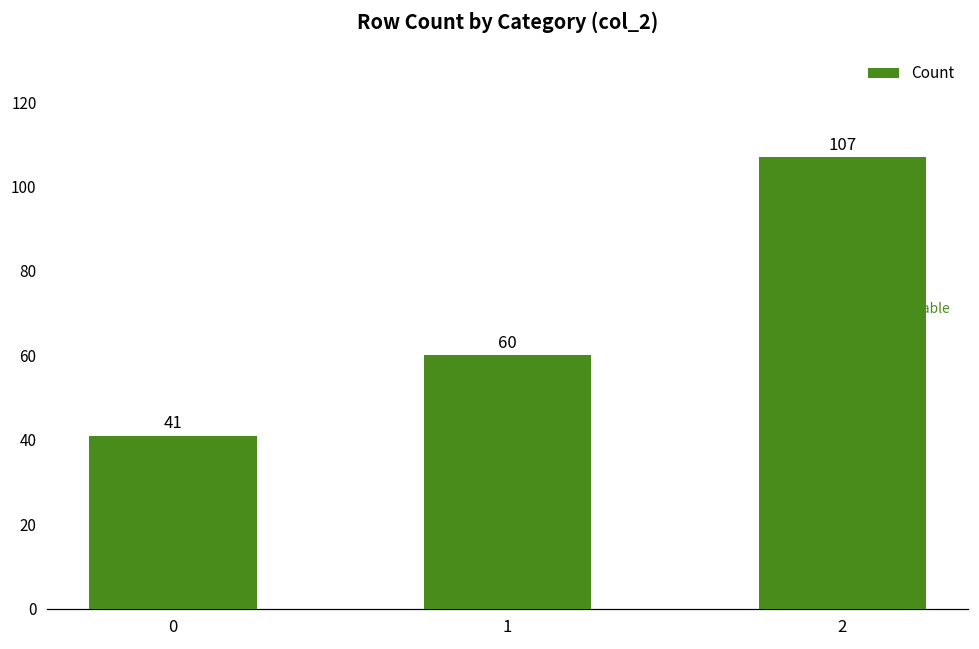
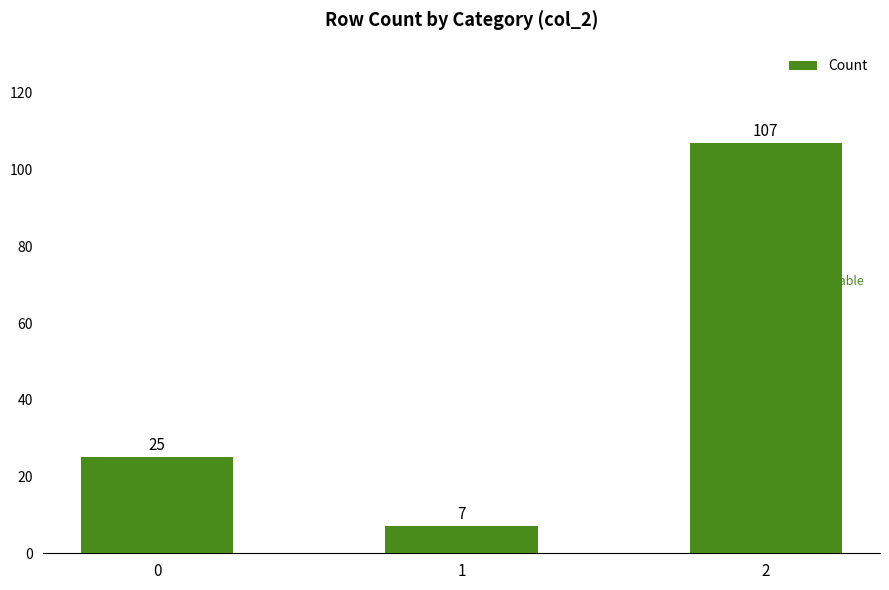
  {
-   "0": 41,
-   "1": 60,
+   "0": 25,
+   "1": 7,
    "2": 107
  }
